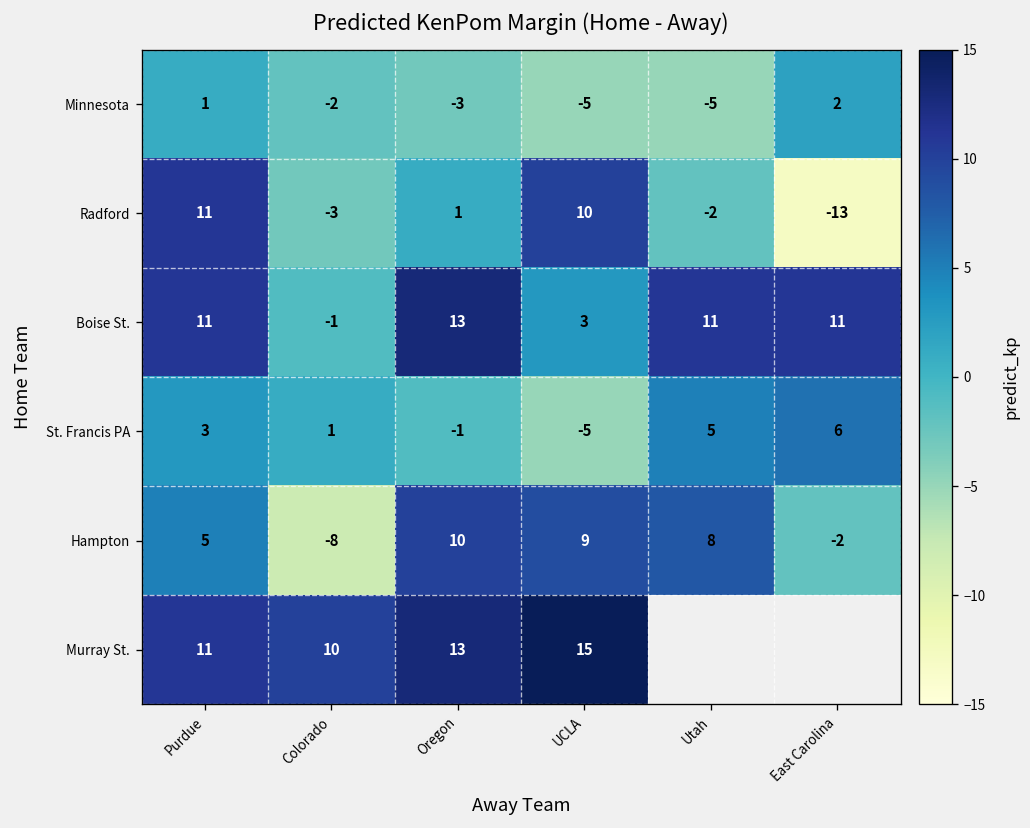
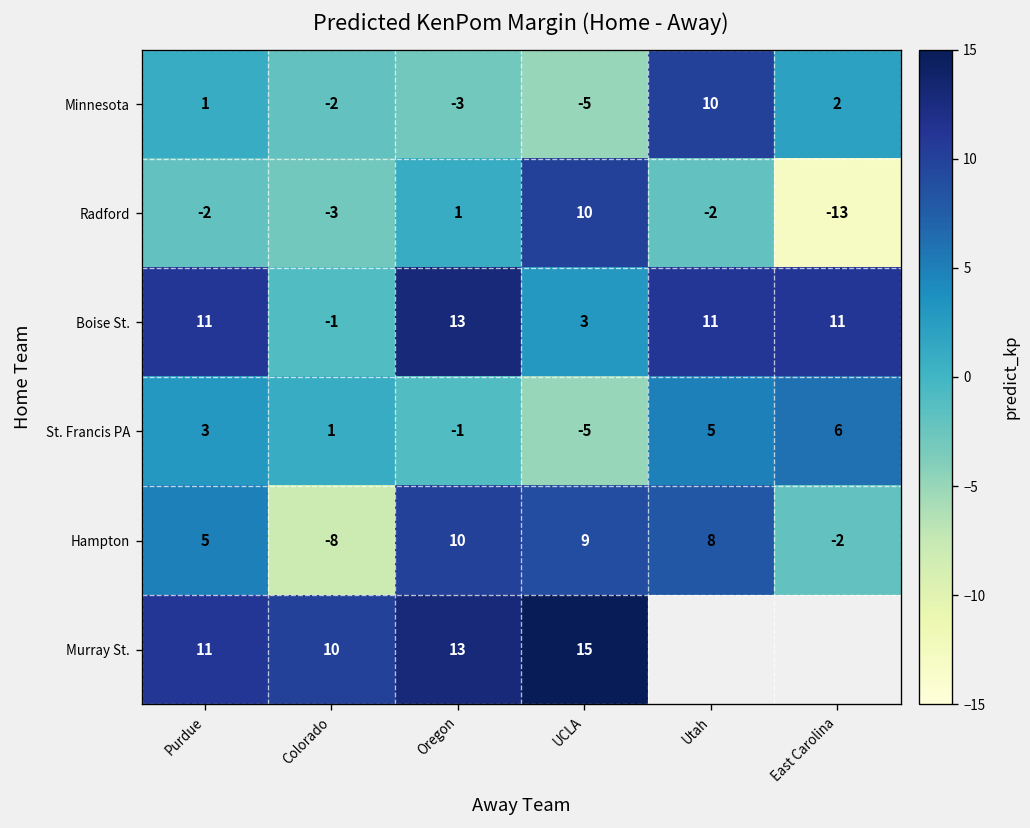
  {
    "Minnesota": {
      "Purdue": 1,
      "Colorado": -2,
      "Oregon": -3,
      "UCLA": -5,
-     "Utah": -5,
+     "Utah": 10,
      "East Carolina": 2
    },
    "Radford": {
-     "Purdue": 11,
+     "Purdue": -2,
      "Colorado": -3,
      "Oregon": 1,
      "UCLA": 10,
      "Utah": -2,
      "East Carolina": -13
    },
    "Boise St.": {
      "Purdue": 11,
      "Colorado": -1,
      "Oregon": 13,
      "UCLA": 3,
      "Utah": 11,
      "East Carolina": 11
    },
    "St. Francis PA": {
      "Purdue": 3,
      "Colorado": 1,
      "Oregon": -1,
      "UCLA": -5,
      "Utah": 5,
      "East Carolina": 6
    },
    "Hampton": {
      "Purdue": 5,
      "Colorado": -8,
      "Oregon": 10,
      "UCLA": 9,
      "Utah": 8,
      "East Carolina": -2
    },
    "Murray St.": {
      "Purdue": 11,
      "Colorado": 10,
      "Oregon": 13,
      "UCLA": 15
    }
  }
